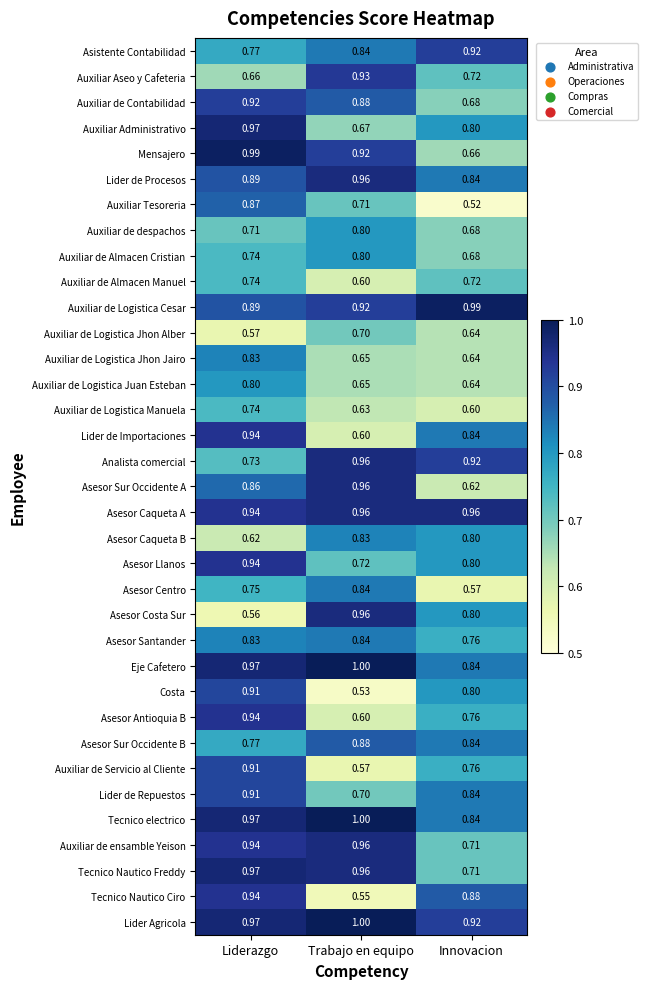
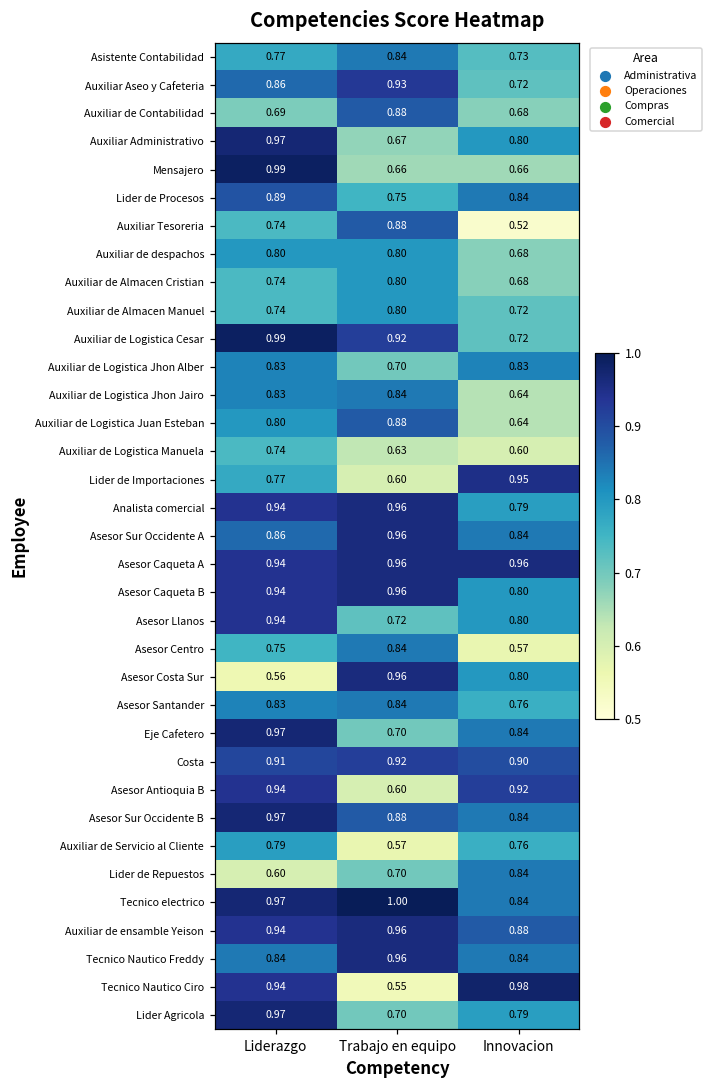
  {
    "Asistente Contabilidad": {
      "Liderazgo": 0.77,
      "Trabajo en equipo": 0.84,
-     "Innovacion": 0.92
+     "Innovacion": 0.73
    },
    "Auxiliar Aseo y Cafeteria": {
-     "Liderazgo": 0.66,
+     "Liderazgo": 0.86,
      "Trabajo en equipo": 0.93,
      "Innovacion": 0.72
    },
    "Auxiliar de Contabilidad": {
-     "Liderazgo": 0.92,
+     "Liderazgo": 0.69,
      "Trabajo en equipo": 0.88,
      "Innovacion": 0.68
    },
    "Auxiliar Administrativo": {
      "Liderazgo": 0.97,
      "Trabajo en equipo": 0.67,
      "Innovacion": 0.80
    },
    "Mensajero": {
      "Liderazgo": 0.99,
-     "Trabajo en equipo": 0.92,
+     "Trabajo en equipo": 0.66,
      "Innovacion": 0.66
    },
    "Lider de Procesos": {
      "Liderazgo": 0.89,
-     "Trabajo en equipo": 0.96,
+     "Trabajo en equipo": 0.75,
      "Innovacion": 0.84
    },
    "Auxiliar Tesoreria": {
-     "Liderazgo": 0.87,
-     "Trabajo en equipo": 0.71,
+     "Liderazgo": 0.74,
+     "Trabajo en equipo": 0.88,
      "Innovacion": 0.52
    },
    "Auxiliar de despachos": {
-     "Liderazgo": 0.71,
+     "Liderazgo": 0.80,
      "Trabajo en equipo": 0.80,
      "Innovacion": 0.68
    },
    "Auxiliar de Almacen Cristian": {
      "Liderazgo": 0.74,
      "Trabajo en equipo": 0.80,
      "Innovacion": 0.68
    },
    "Auxiliar de Almacen Manuel": {
      "Liderazgo": 0.74,
-     "Trabajo en equipo": 0.60,
+     "Trabajo en equipo": 0.80,
      "Innovacion": 0.72
    },
    "Auxiliar de Logistica Cesar": {
-     "Liderazgo": 0.89,
+     "Liderazgo": 0.99,
      "Trabajo en equipo": 0.92,
-     "Innovacion": 0.99
+     "Innovacion": 0.72
    },
    "Auxiliar de Logistica Jhon Alber": {
-     "Liderazgo": 0.57,
+     "Liderazgo": 0.83,
      "Trabajo en equipo": 0.70,
-     "Innovacion": 0.64
+     "Innovacion": 0.83
    },
    "Auxiliar de Logistica Jhon Jairo": {
      "Liderazgo": 0.83,
-     "Trabajo en equipo": 0.65,
+     "Trabajo en equipo": 0.84,
      "Innovacion": 0.64
    },
    "Auxiliar de Logistica Juan Esteban": {
      "Liderazgo": 0.80,
-     "Trabajo en equipo": 0.65,
+     "Trabajo en equipo": 0.88,
      "Innovacion": 0.64
    },
    "Auxiliar de Logistica Manuela": {
      "Liderazgo": 0.74,
      "Trabajo en equipo": 0.63,
      "Innovacion": 0.60
    },
    "Lider de Importaciones": {
-     "Liderazgo": 0.94,
+     "Liderazgo": 0.77,
      "Trabajo en equipo": 0.60,
-     "Innovacion": 0.84
+     "Innovacion": 0.95
    },
    "Analista comercial": {
-     "Liderazgo": 0.73,
+     "Liderazgo": 0.94,
      "Trabajo en equipo": 0.96,
-     "Innovacion": 0.92
+     "Innovacion": 0.79
    },
    "Asesor Sur Occidente A": {
      "Liderazgo": 0.86,
      "Trabajo en equipo": 0.96,
-     "Innovacion": 0.62
+     "Innovacion": 0.84
    },
    "Asesor Caqueta A": {
      "Liderazgo": 0.94,
      "Trabajo en equipo": 0.96,
      "Innovacion": 0.96
    },
    "Asesor Caqueta B": {
-     "Liderazgo": 0.62,
-     "Trabajo en equipo": 0.83,
+     "Liderazgo": 0.94,
+     "Trabajo en equipo": 0.96,
      "Innovacion": 0.80
    },
    "Asesor Llanos": {
      "Liderazgo": 0.94,
      "Trabajo en equipo": 0.72,
      "Innovacion": 0.80
    },
    "Asesor Centro": {
      "Liderazgo": 0.75,
      "Trabajo en equipo": 0.84,
      "Innovacion": 0.57
    },
    "Asesor Costa Sur": {
      "Liderazgo": 0.56,
      "Trabajo en equipo": 0.96,
      "Innovacion": 0.80
    },
    "Asesor Santander": {
      "Liderazgo": 0.83,
      "Trabajo en equipo": 0.84,
      "Innovacion": 0.76
    },
    "Eje Cafetero": {
      "Liderazgo": 0.97,
-     "Trabajo en equipo": 1.00,
+     "Trabajo en equipo": 0.70,
      "Innovacion": 0.84
    },
    "Costa": {
      "Liderazgo": 0.91,
-     "Trabajo en equipo": 0.53,
-     "Innovacion": 0.80
+     "Trabajo en equipo": 0.92,
+     "Innovacion": 0.90
    },
    "Asesor Antioquia B": {
      "Liderazgo": 0.94,
      "Trabajo en equipo": 0.60,
-     "Innovacion": 0.76
+     "Innovacion": 0.92
    },
    "Asesor Sur Occidente B": {
-     "Liderazgo": 0.77,
+     "Liderazgo": 0.97,
      "Trabajo en equipo": 0.88,
      "Innovacion": 0.84
    },
    "Auxiliar de Servicio al Cliente": {
-     "Liderazgo": 0.91,
+     "Liderazgo": 0.79,
      "Trabajo en equipo": 0.57,
      "Innovacion": 0.76
    },
    "Lider de Repuestos": {
-     "Liderazgo": 0.91,
+     "Liderazgo": 0.60,
      "Trabajo en equipo": 0.70,
      "Innovacion": 0.84
    },
    "Tecnico electrico": {
      "Liderazgo": 0.97,
      "Trabajo en equipo": 1.00,
      "Innovacion": 0.84
    },
    "Auxiliar de ensamble Yeison": {
      "Liderazgo": 0.94,
      "Trabajo en equipo": 0.96,
-     "Innovacion": 0.71
+     "Innovacion": 0.88
    },
    "Tecnico Nautico Freddy": {
-     "Liderazgo": 0.97,
+     "Liderazgo": 0.84,
      "Trabajo en equipo": 0.96,
-     "Innovacion": 0.71
+     "Innovacion": 0.84
    },
    "Tecnico Nautico Ciro": {
      "Liderazgo": 0.94,
      "Trabajo en equipo": 0.55,
-     "Innovacion": 0.88
+     "Innovacion": 0.98
    },
    "Lider Agricola": {
      "Liderazgo": 0.97,
-     "Trabajo en equipo": 1.00,
-     "Innovacion": 0.92
+     "Trabajo en equipo": 0.70,
+     "Innovacion": 0.79
    }
  }
